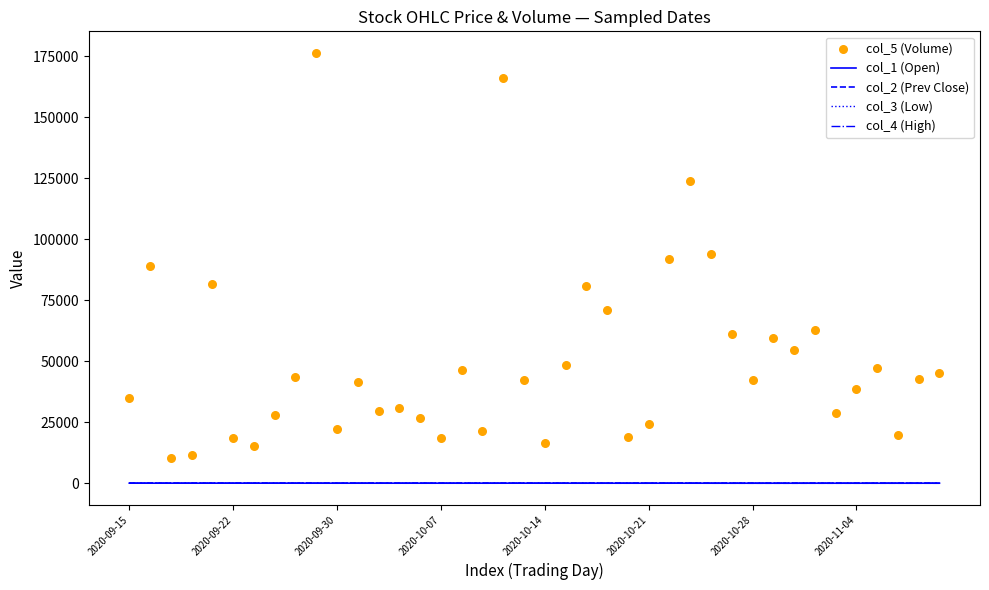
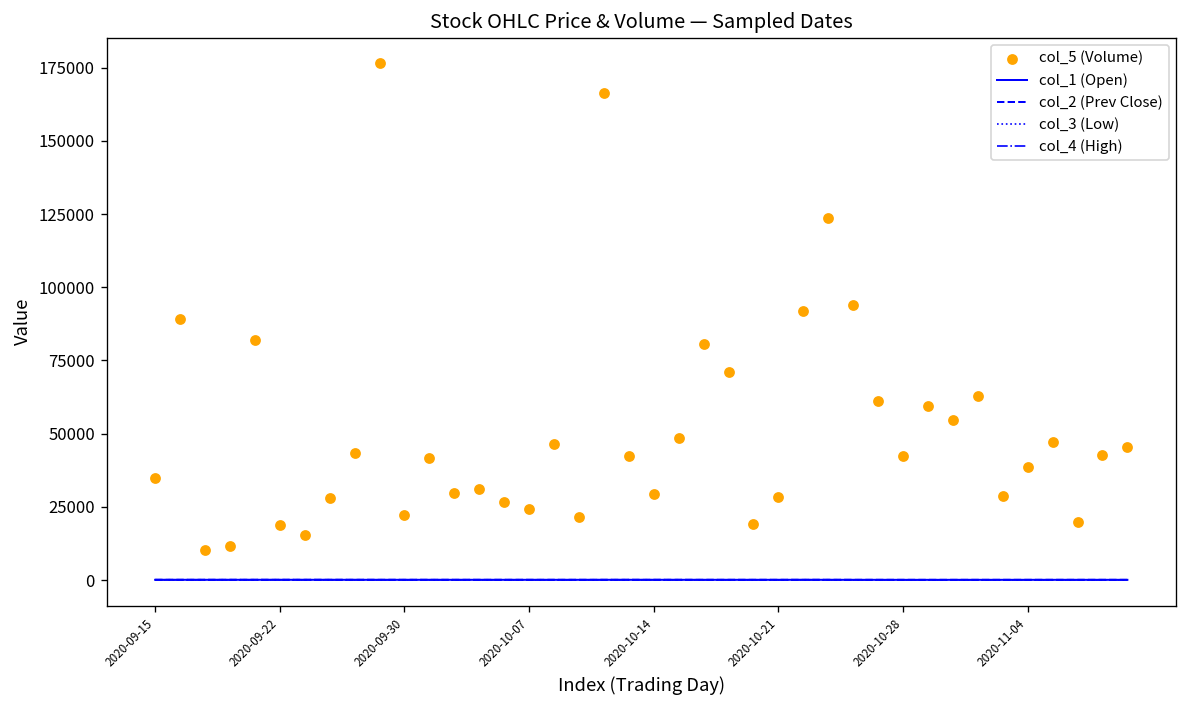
  {
    "col_4 (High)": {
      "2020-09-15": 0,
      "2020-09-22": 0,
      "2020-09-30": 0,
      "2020-10-07": 0,
      "2020-10-14": 0,
      "2020-10-21": 0,
      "2020-10-28": 0,
      "2020-11-04": 0
    },
    "col_5 (Volume)": {
-     "2020-10-07": 18000,
-     "2020-10-14": 17000,
-     "2020-10-21": 24000
+     "2020-10-07": 24000,
+     "2020-10-14": 29000,
+     "2020-10-21": 28000
    }
  }
